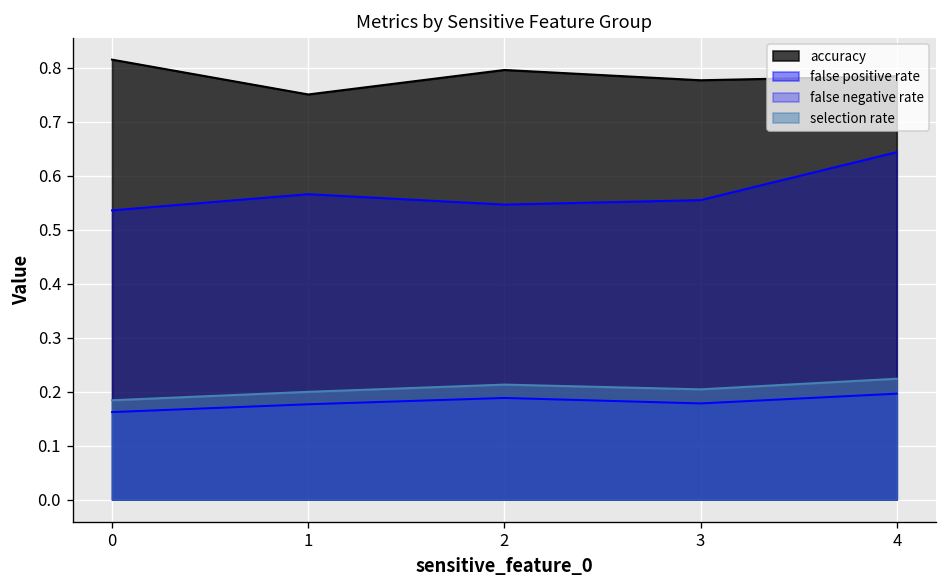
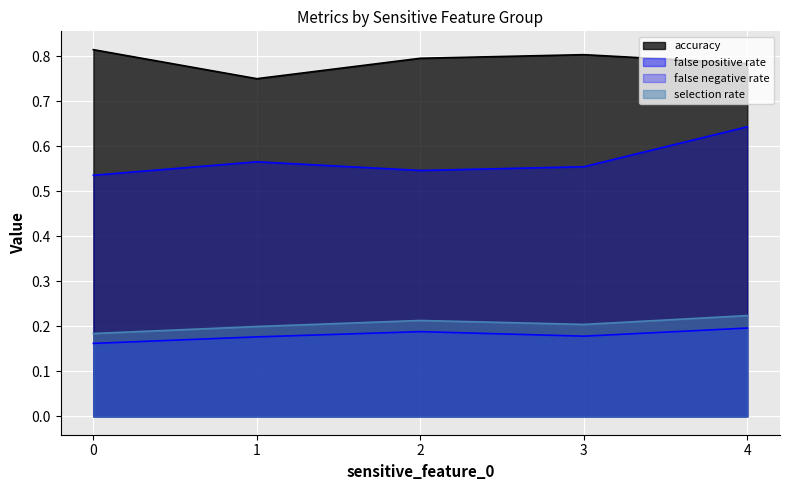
  {
    "accuracy": {
      "0": 0.82,
      "1": 0.75,
      "2": 0.80,
-     "3": 0.78
+     "3": 0.80
    }
  }
